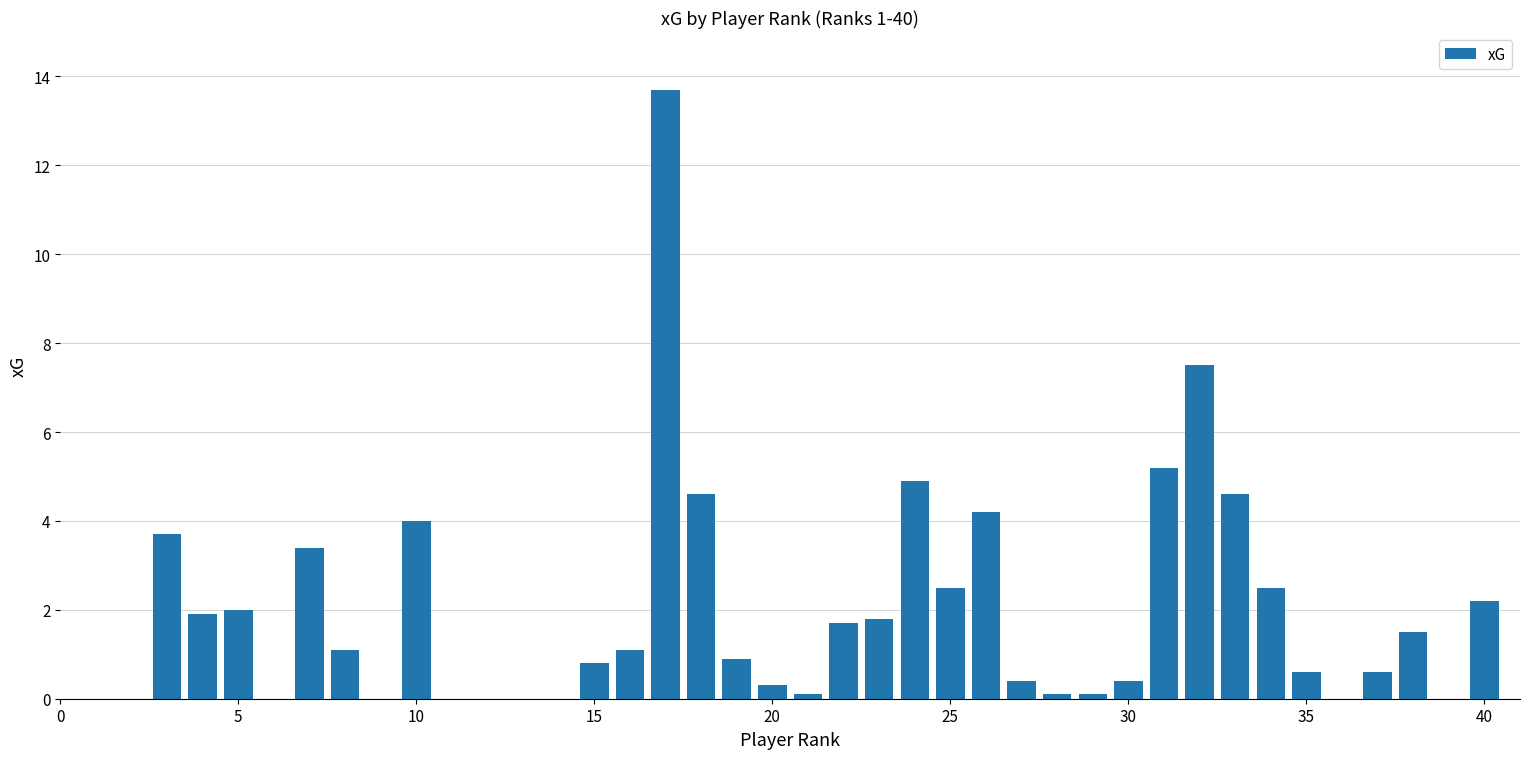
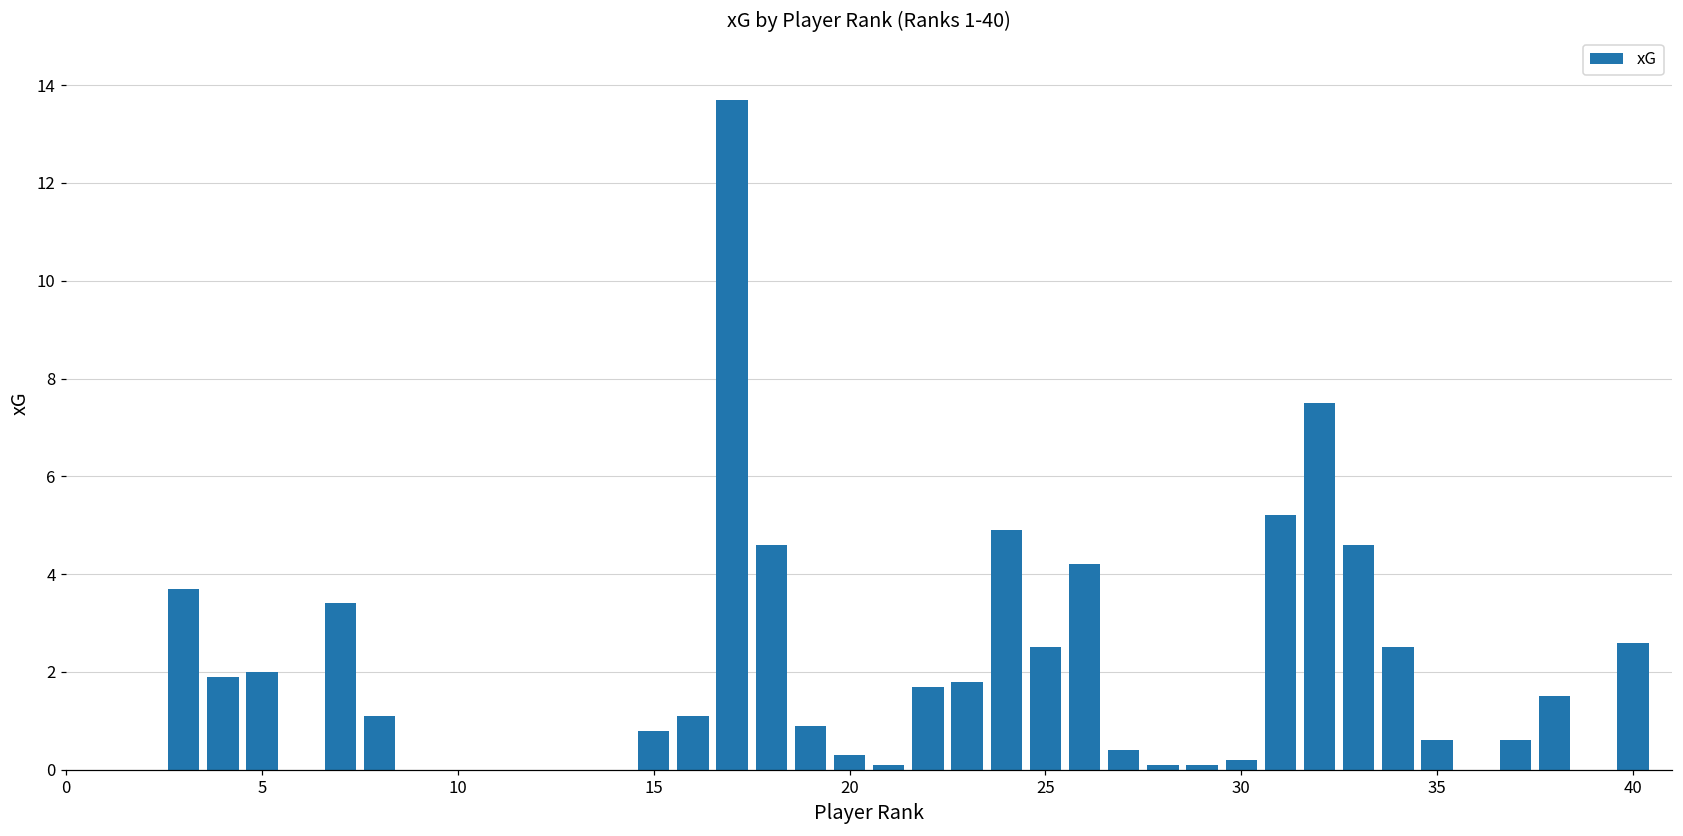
  {
    "5": 2.0,
-   "10": 4,
+   "10": 0,
    "15": 0.8,
    "20": 0.3,
    "25": 2.5,
-   "30": 0.4,
+   "30": 0.2,
    "35": 0.6,
-   "40": 2.2
+   "40": 2.6
  }
